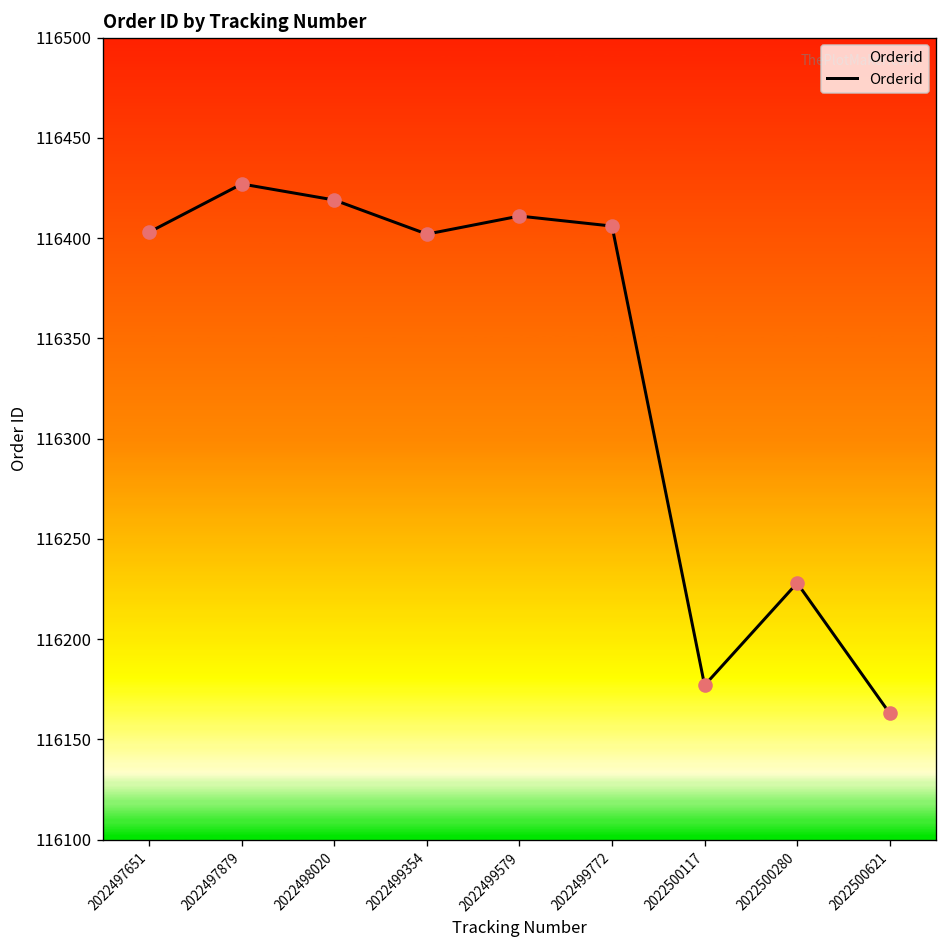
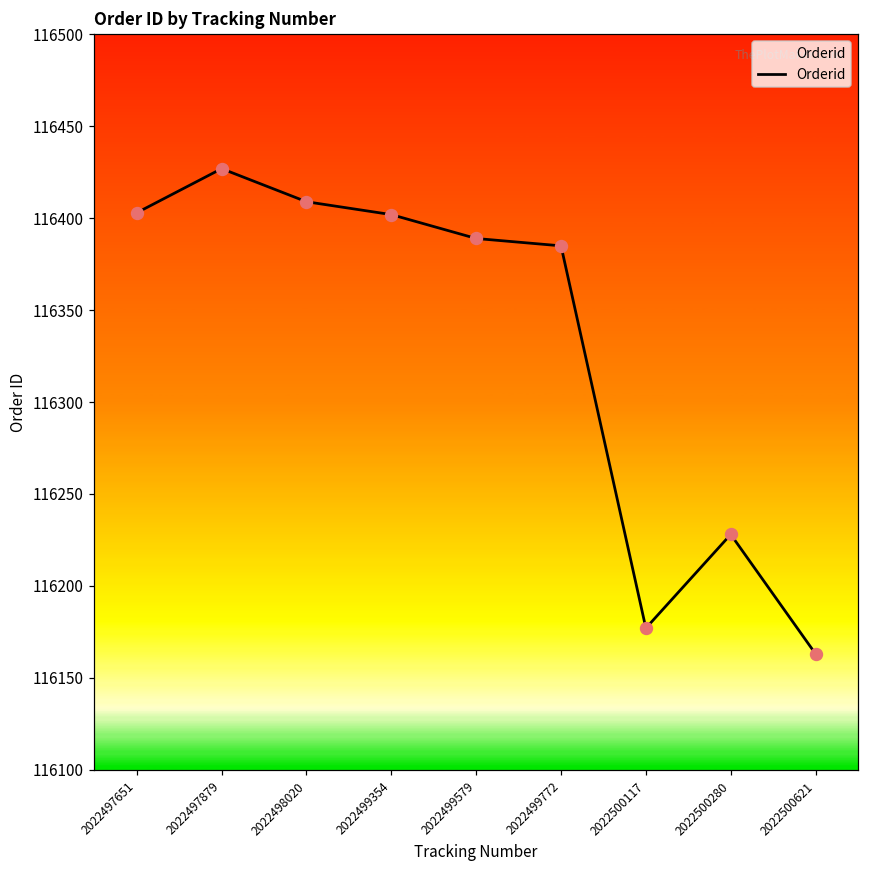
  {
    "2022497651": 116403,
    "2022497879": 116427,
-   "2022498020": 116419,
+   "2022498020": 116409,
    "2022499354": 116402,
-   "2022499579": 116411,
-   "2022499772": 116406,
+   "2022499579": 116389,
+   "2022499772": 116385,
    "2022500117": 116177,
    "2022500280": 116228,
    "2022500621": 116163
  }
